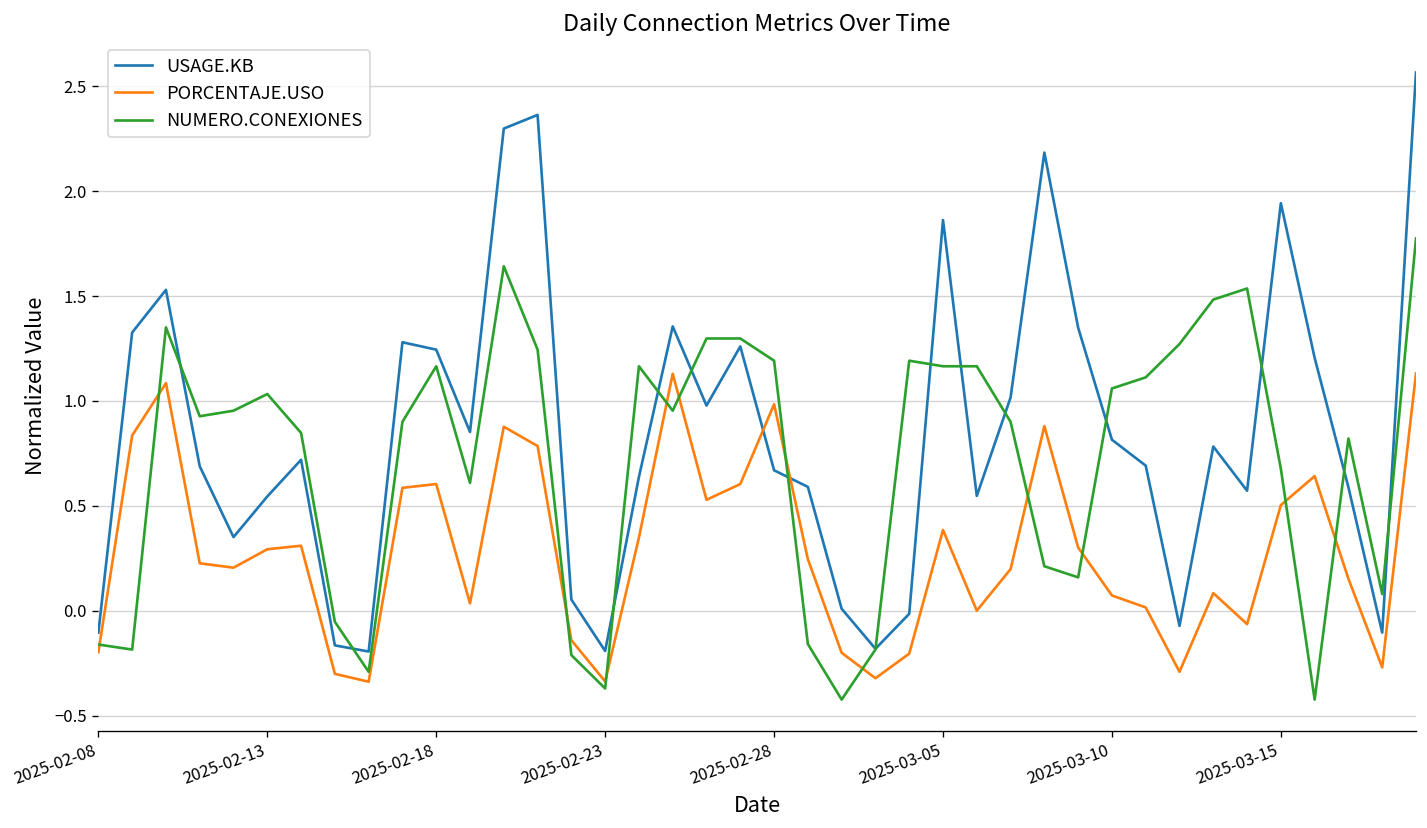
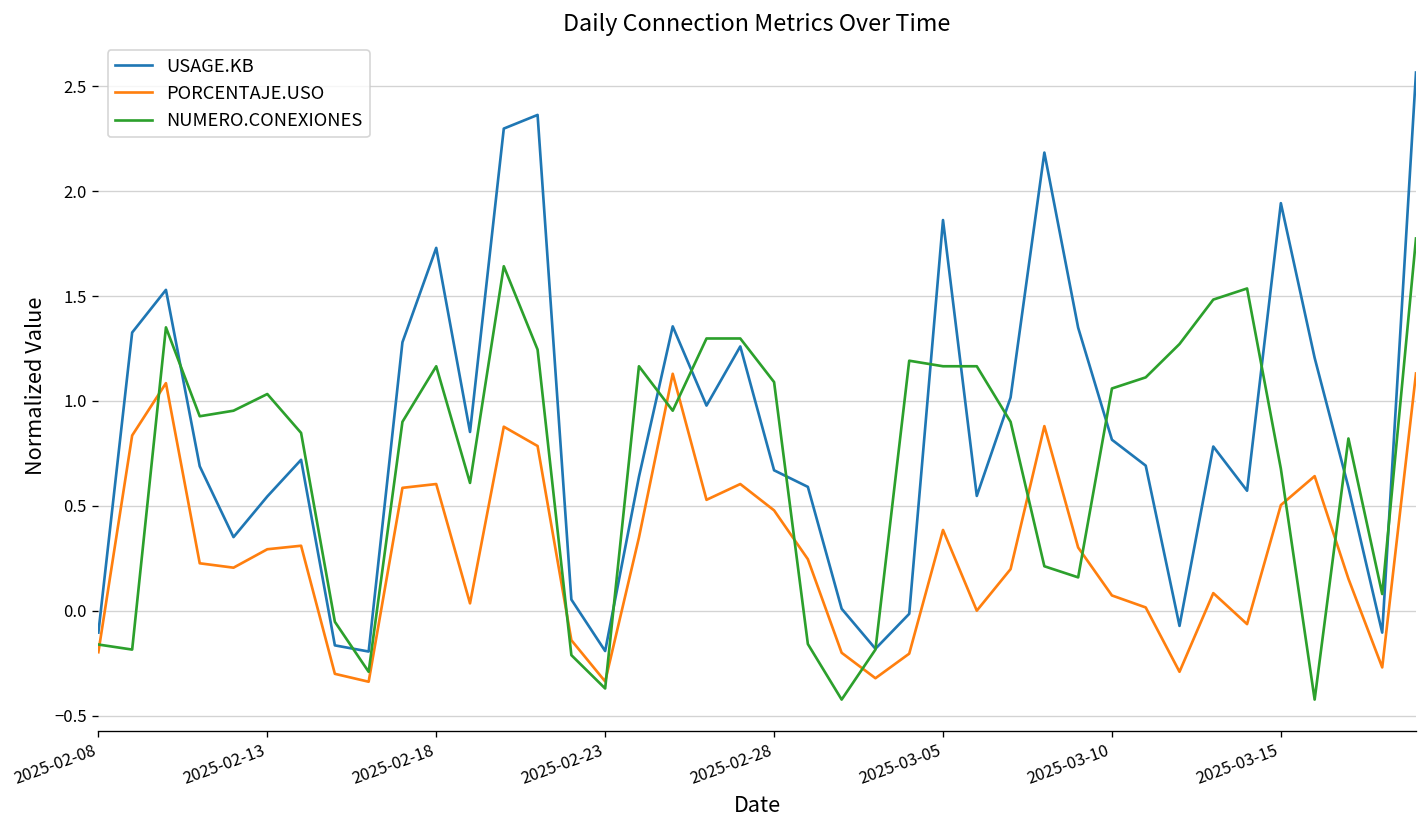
  {
    "USAGE.KB": {
      "2025-02-08": -0.10,
      "2025-02-13": 0.54,
-     "2025-02-18": 1.24,
+     "2025-02-18": 1.73,
      "2025-02-23": -0.19,
      "2025-02-28": 0.67,
      "2025-03-05": 1.86,
      "2025-03-10": 0.82,
      "2025-03-15": 1.94
    },
    "PORCENTAJE.USO": {
      "2025-02-08": -0.20,
      "2025-02-13": 0.29,
      "2025-02-18": 0.60,
      "2025-02-23": -0.34,
-     "2025-02-28": 0.98,
+     "2025-02-28": 0.48,
      "2025-03-05": 0.39,
      "2025-03-10": 0.07,
      "2025-03-15": 0.50
    },
    "NUMERO.CONEXIONES": {
      "2025-02-08": -0.16,
      "2025-02-13": 1.03,
      "2025-02-18": 1.17,
      "2025-02-23": -0.37,
-     "2025-02-28": 1.19,
+     "2025-02-28": 1.09,
      "2025-03-05": 1.17,
      "2025-03-10": 1.06,
      "2025-03-15": 0.68
    }
  }
